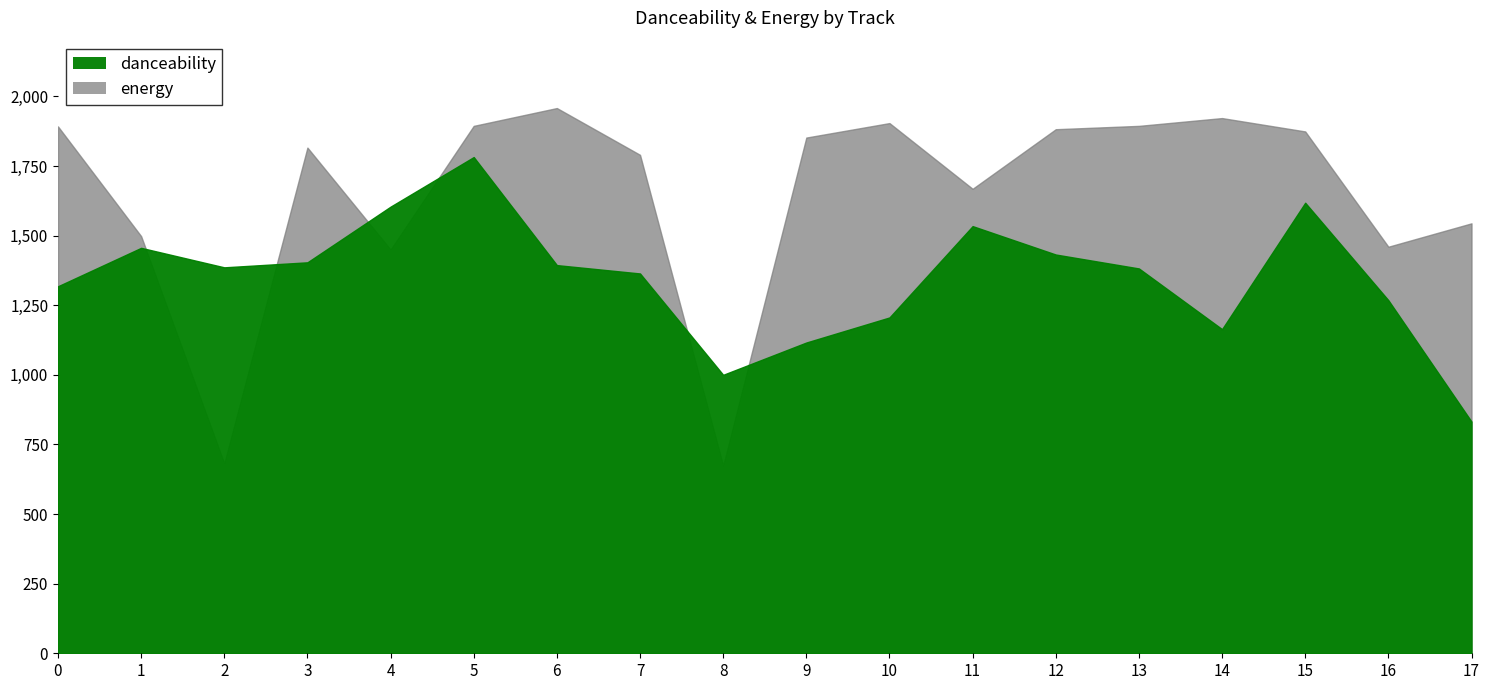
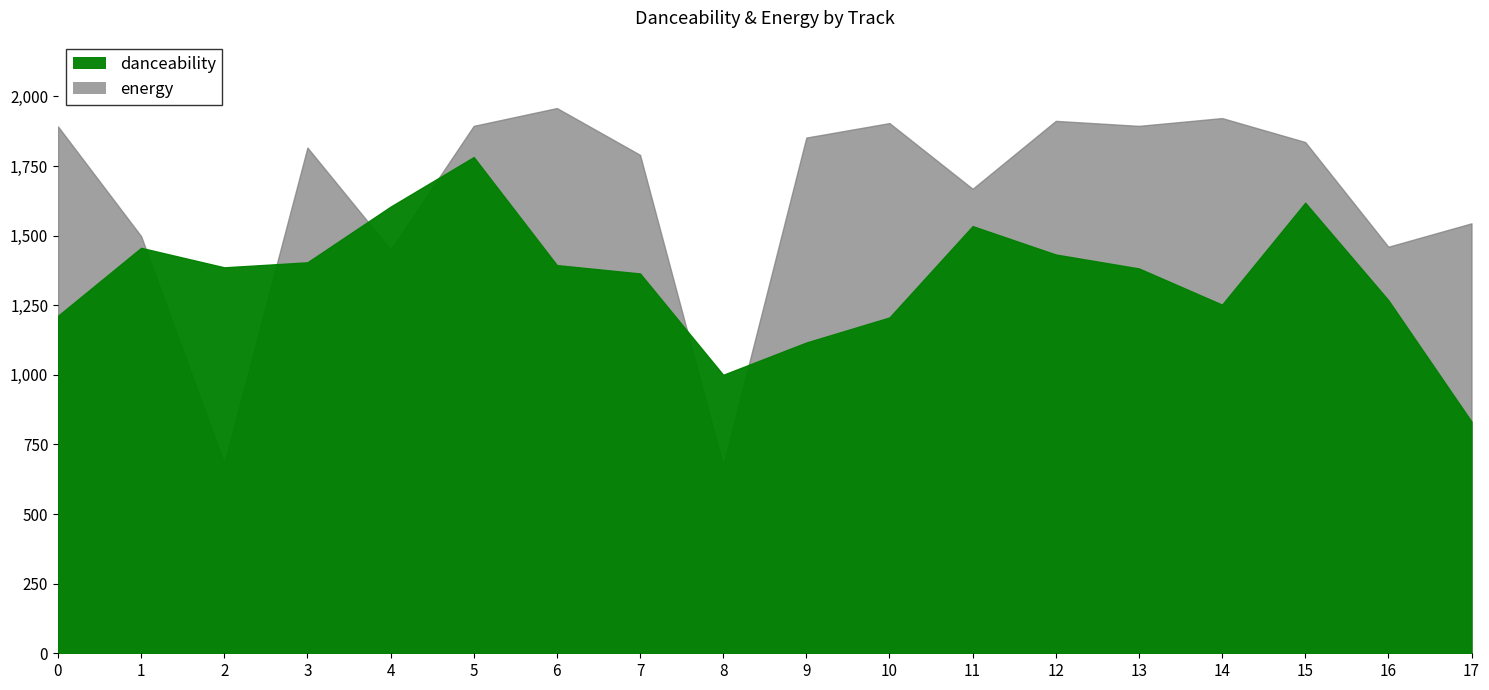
  {
    "danceability": {
-     "0": "1,320",
+     "0": "1,210",
      "1": "1,460",
      "2": "1,390",
      "3": "1,400",
      "4": "1,600",
      "5": "1,780",
      "6": "1,390",
      "7": "1,360",
      "8": "1,000",
      "9": "1,120",
      "10": "1,210",
      "11": "1,530",
      "12": "1,430",
      "13": "1,380",
-     "14": "1,160",
+     "14": "1,250",
      "15": "1,620",
      "16": "1,270",
      "17": "830"
    },
    "energy": {
      "0": "1,890",
      "1": "1,500",
      "2": "680",
      "3": "1,820",
      "4": "1,450",
      "5": "1,890",
      "6": "1,960",
      "7": "1,790",
      "8": "670",
      "9": "1,850",
      "10": "1,900",
      "11": "1,670",
-     "12": "1,880",
+     "12": "1,910",
      "13": "1,890",
      "14": "1,920",
-     "15": "1,870",
+     "15": "1,840",
      "16": "1,460",
      "17": "1,540"
    }
  }
